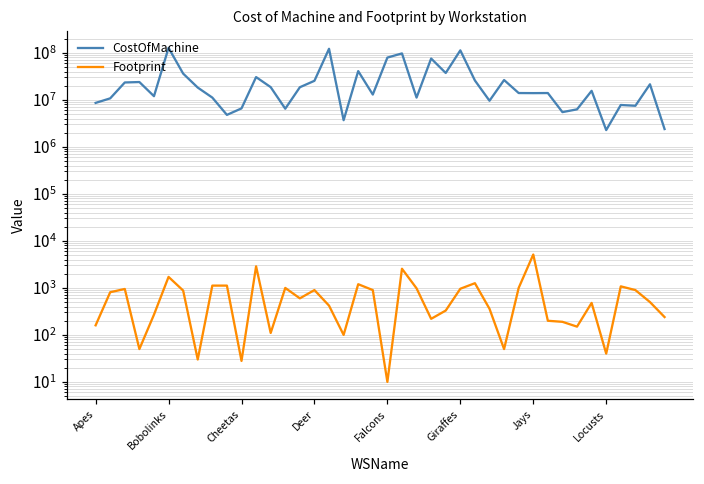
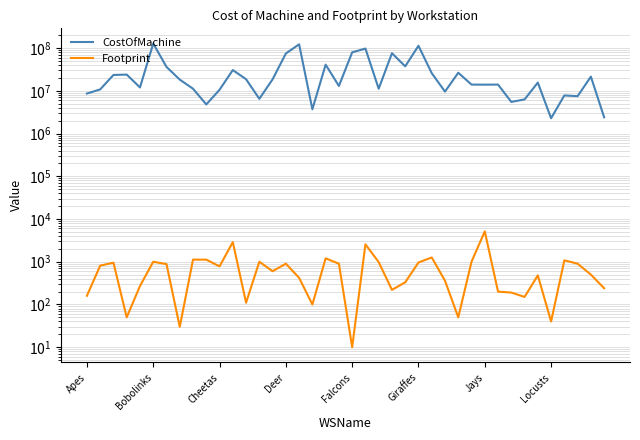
  {
    "CostOfMachine": {
      "Apes": 9000000,
      "Bobolinks": 130000000,
-     "Cheetas": 7000000,
-     "Deer": 30000000,
+     "Cheetas": 11000000,
+     "Deer": 70000000,
      "Falcons": 80000000,
      "Giraffes": 110000000,
      "Jays": 14000000,
      "Locusts": 2000000
    },
    "Footprint": {
      "Apes": 160,
-     "Bobolinks": 1700,
-     "Cheetas": 30,
+     "Bobolinks": 1000,
+     "Cheetas": 800,
      "Deer": 900,
      "Falcons": 10,
      "Giraffes": 1000,
      "Jays": 5000,
      "Locusts": 40
    }
  }
